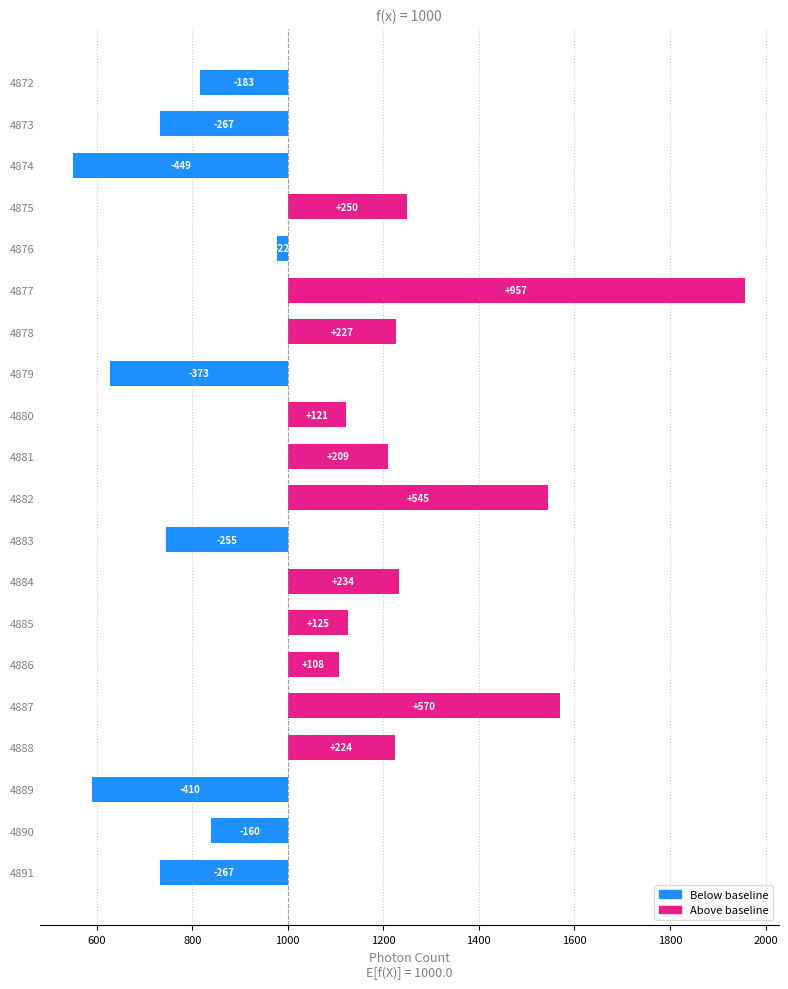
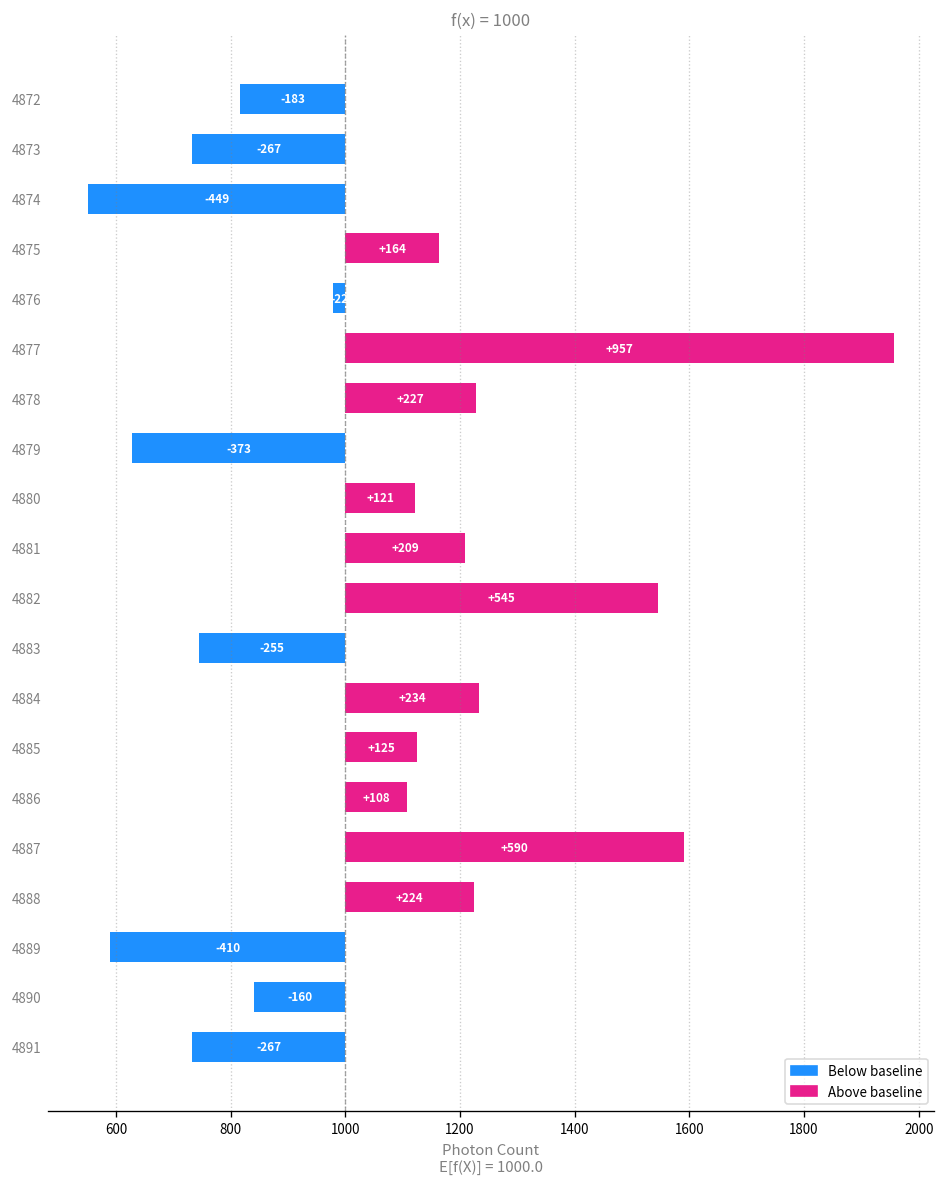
  {
    "4872": "-183",
    "4873": "-267",
    "4874": "-449",
-   "4875": "+250",
+   "4875": "+164",
    "4876": "-22",
    "4877": "+957",
    "4878": "+227",
    "4879": "-373",
    "4880": "+121",
    "4881": "+209",
    "4882": "+545",
    "4883": "-255",
    "4884": "+234",
    "4885": "+125",
    "4886": "+108",
-   "4887": "+570",
+   "4887": "+590",
    "4888": "+224",
    "4889": "-410",
    "4890": "-160",
    "4891": "-267"
  }
